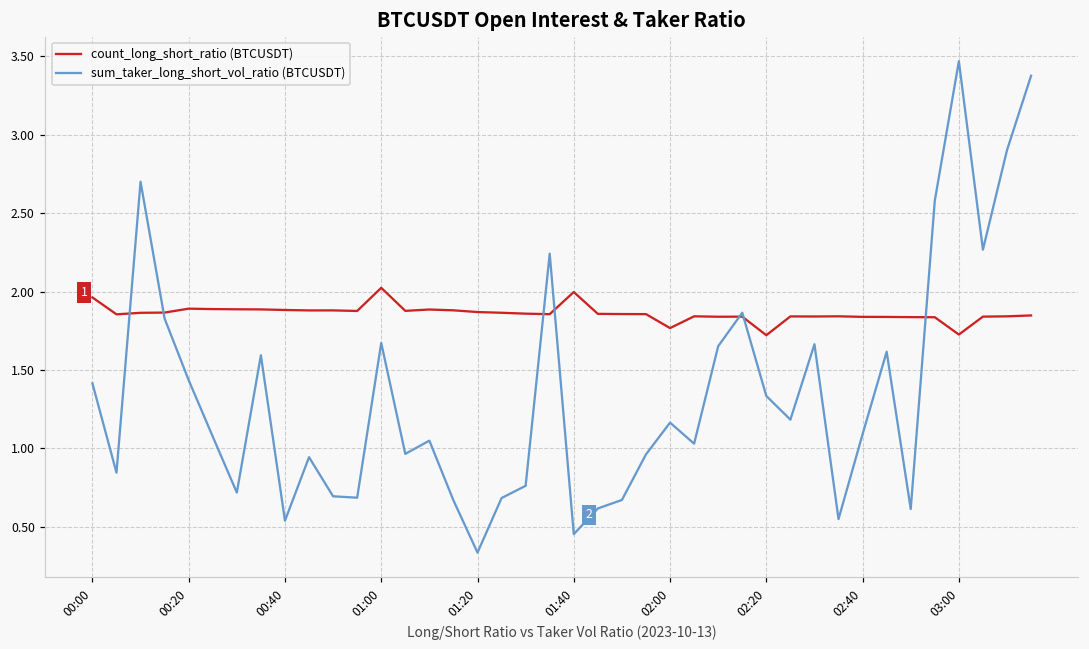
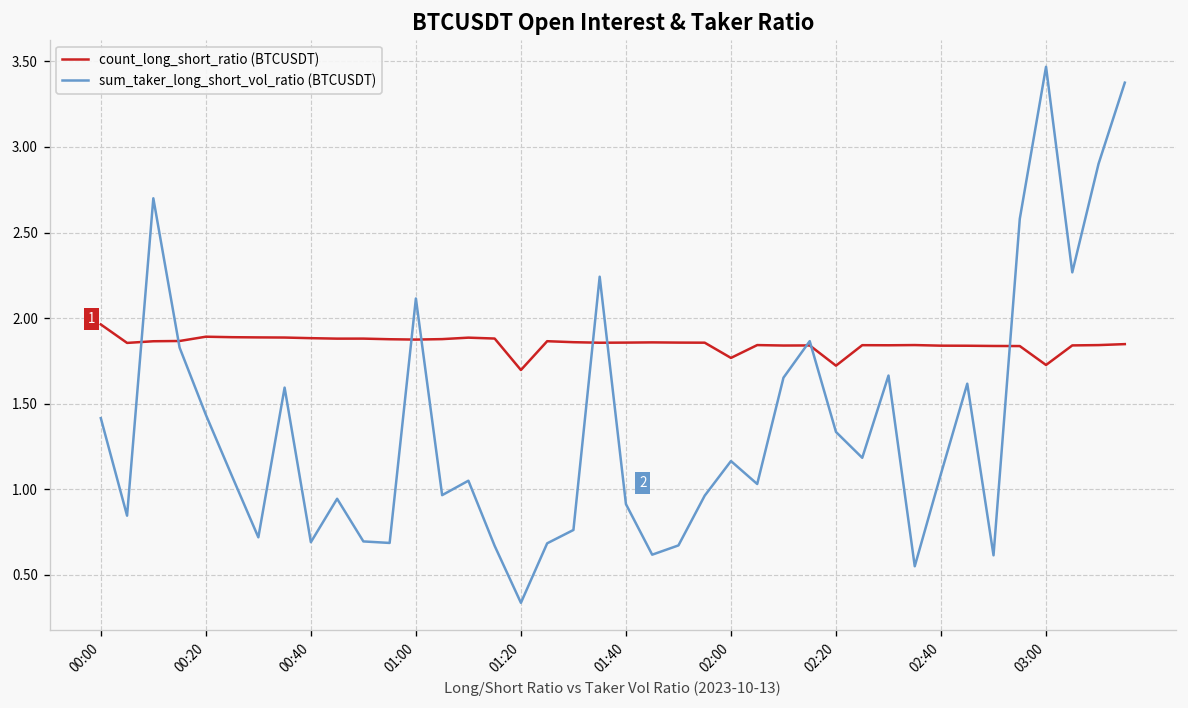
  {
    "count_long_short_ratio (BTCUSDT)": {
      "00:20": 1.89,
      "00:40": 1.88,
-     "01:00": 2.02,
-     "01:20": 1.87,
-     "01:40": 2.00,
+     "01:00": 1.87,
+     "01:20": 1.70,
+     "01:40": 1.86,
      "02:00": 1.77,
      "02:20": 1.72,
      "02:40": 1.84,
      "03:00": 1.73
    },
    "sum_taker_long_short_vol_ratio (BTCUSDT)": {
      "00:00": 1.42,
      "00:20": 1.44,
-     "00:40": 0.54,
-     "01:00": 1.67,
+     "00:40": 0.69,
+     "01:00": 2.11,
      "01:20": 0.34,
-     "01:40": 0.45,
+     "01:40": 0.91,
      "02:00": 1.16,
      "02:20": 1.33,
      "02:40": 1.09,
      "03:00": 3.47
    }
  }
